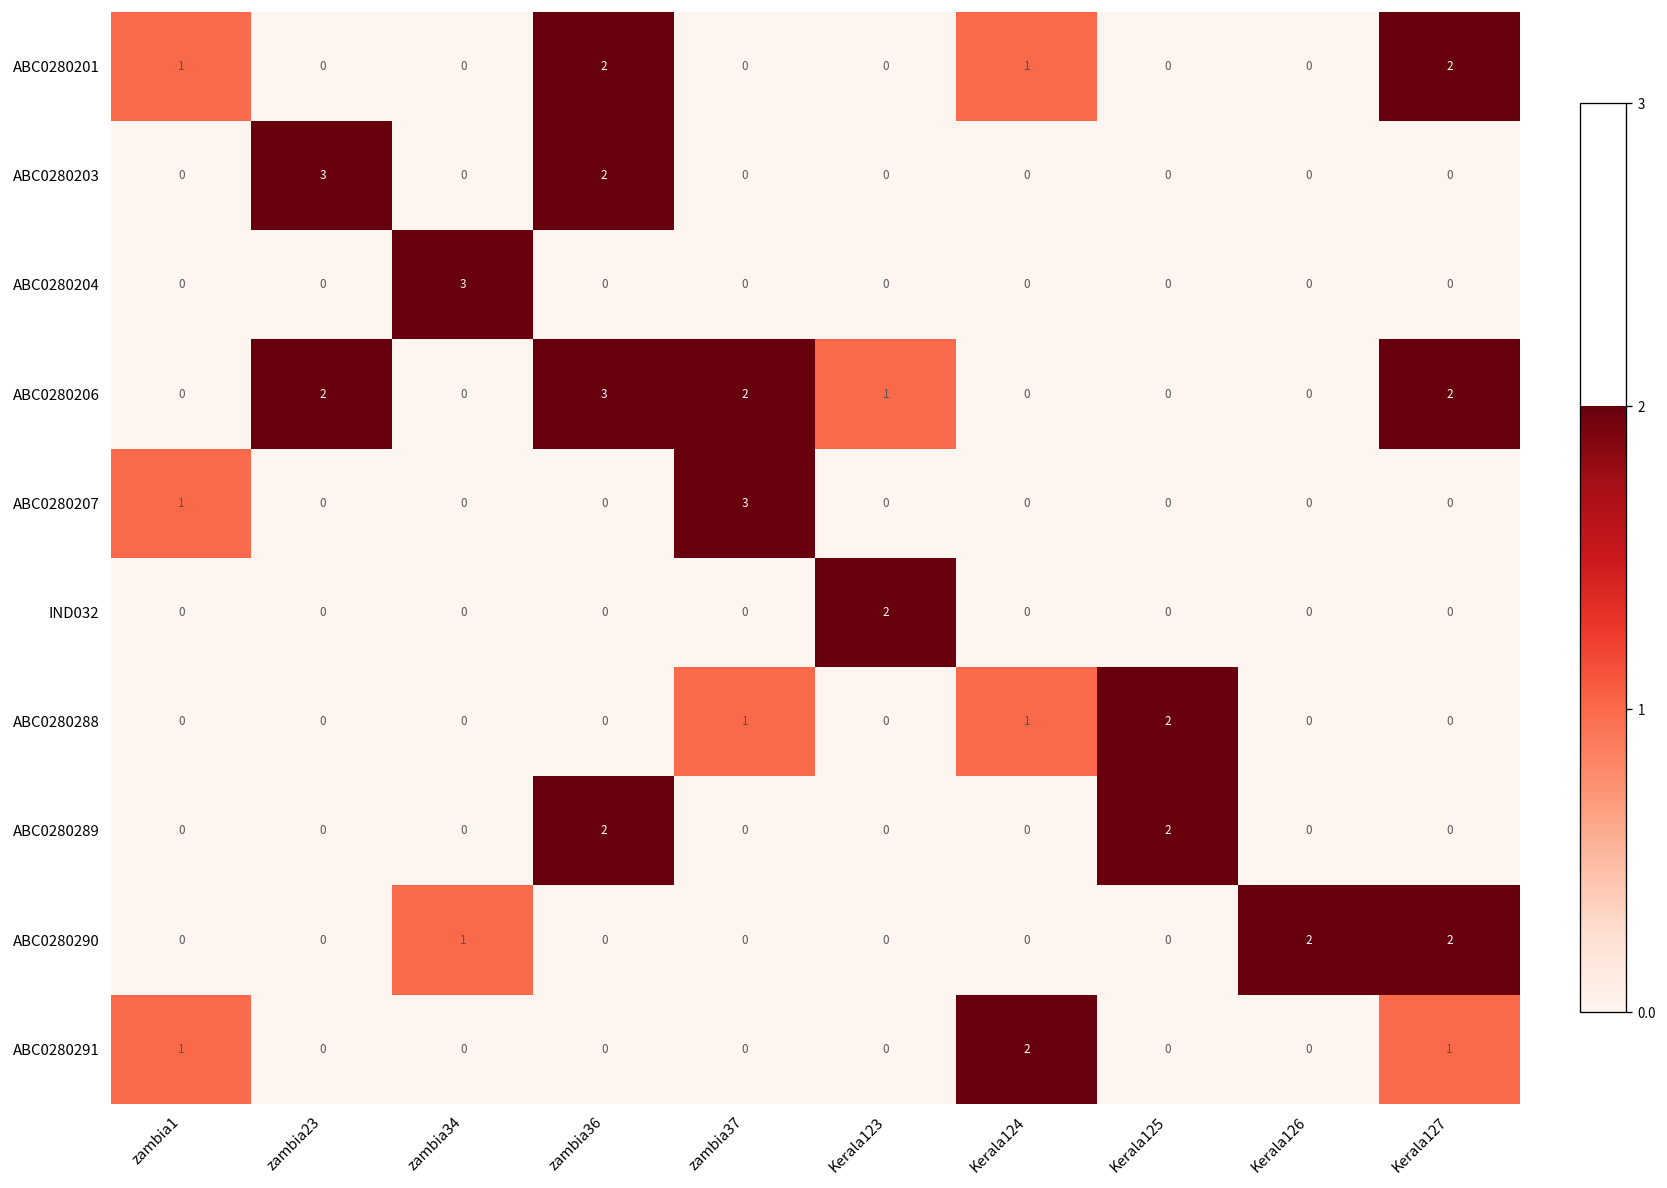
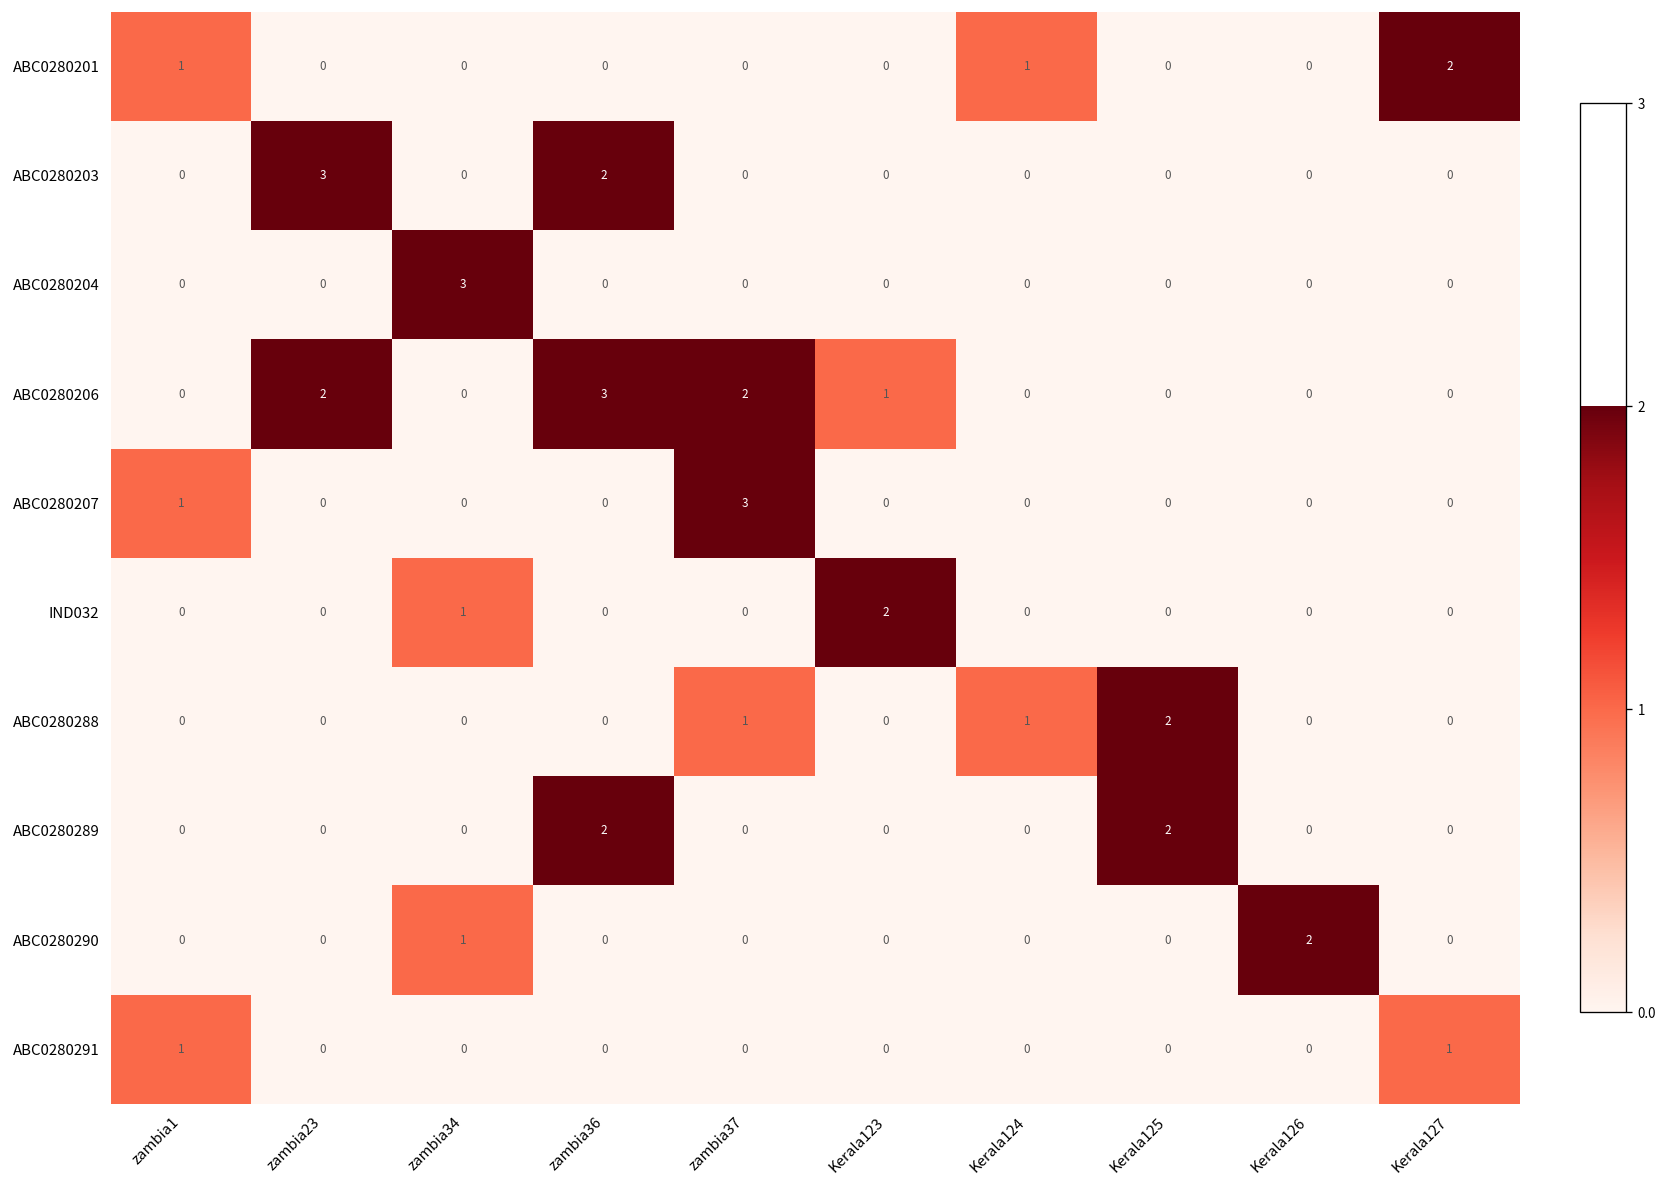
  {
    "ABC0280201": {
      "zambia1": 1,
      "zambia23": 0,
      "zambia34": 0,
-     "zambia36": 2,
+     "zambia36": 0,
      "zambia37": 0,
      "Kerala123": 0,
      "Kerala124": 1,
      "Kerala125": 0,
      "Kerala126": 0,
      "Kerala127": 2
    },
    "ABC0280203": {
      "zambia1": 0,
      "zambia23": 3,
      "zambia34": 0,
      "zambia36": 2,
      "zambia37": 0,
      "Kerala123": 0,
      "Kerala124": 0,
      "Kerala125": 0,
      "Kerala126": 0,
      "Kerala127": 0
    },
    "ABC0280204": {
      "zambia1": 0,
      "zambia23": 0,
      "zambia34": 3,
      "zambia36": 0,
      "zambia37": 0,
      "Kerala123": 0,
      "Kerala124": 0,
      "Kerala125": 0,
      "Kerala126": 0,
      "Kerala127": 0
    },
    "ABC0280206": {
      "zambia1": 0,
      "zambia23": 2,
      "zambia34": 0,
      "zambia36": 3,
      "zambia37": 2,
      "Kerala123": 1,
      "Kerala124": 0,
      "Kerala125": 0,
      "Kerala126": 0,
-     "Kerala127": 2
+     "Kerala127": 0
    },
    "ABC0280207": {
      "zambia1": 1,
      "zambia23": 0,
      "zambia34": 0,
      "zambia36": 0,
      "zambia37": 3,
      "Kerala123": 0,
      "Kerala124": 0,
      "Kerala125": 0,
      "Kerala126": 0,
      "Kerala127": 0
    },
    "IND032": {
      "zambia1": 0,
      "zambia23": 0,
-     "zambia34": 0,
+     "zambia34": 1,
      "zambia36": 0,
      "zambia37": 0,
      "Kerala123": 2,
      "Kerala124": 0,
      "Kerala125": 0,
      "Kerala126": 0,
      "Kerala127": 0
    },
    "ABC0280288": {
      "zambia1": 0,
      "zambia23": 0,
      "zambia34": 0,
      "zambia36": 0,
      "zambia37": 1,
      "Kerala123": 0,
      "Kerala124": 1,
      "Kerala125": 2,
      "Kerala126": 0,
      "Kerala127": 0
    },
    "ABC0280289": {
      "zambia1": 0,
      "zambia23": 0,
      "zambia34": 0,
      "zambia36": 2,
      "zambia37": 0,
      "Kerala123": 0,
      "Kerala124": 0,
      "Kerala125": 2,
      "Kerala126": 0,
      "Kerala127": 0
    },
    "ABC0280290": {
      "zambia1": 0,
      "zambia23": 0,
      "zambia34": 1,
      "zambia36": 0,
      "zambia37": 0,
      "Kerala123": 0,
      "Kerala124": 0,
      "Kerala125": 0,
      "Kerala126": 2,
-     "Kerala127": 2
+     "Kerala127": 0
    },
    "ABC0280291": {
      "zambia1": 1,
      "zambia23": 0,
      "zambia34": 0,
      "zambia36": 0,
      "zambia37": 0,
      "Kerala123": 0,
-     "Kerala124": 2,
+     "Kerala124": 0,
      "Kerala125": 0,
      "Kerala126": 0,
      "Kerala127": 1
    }
  }
